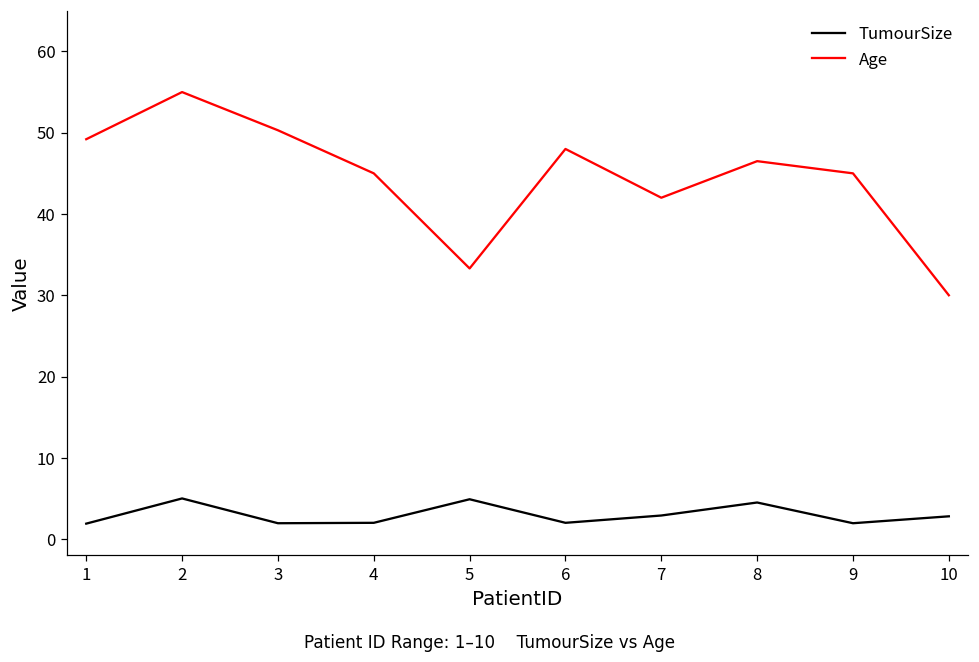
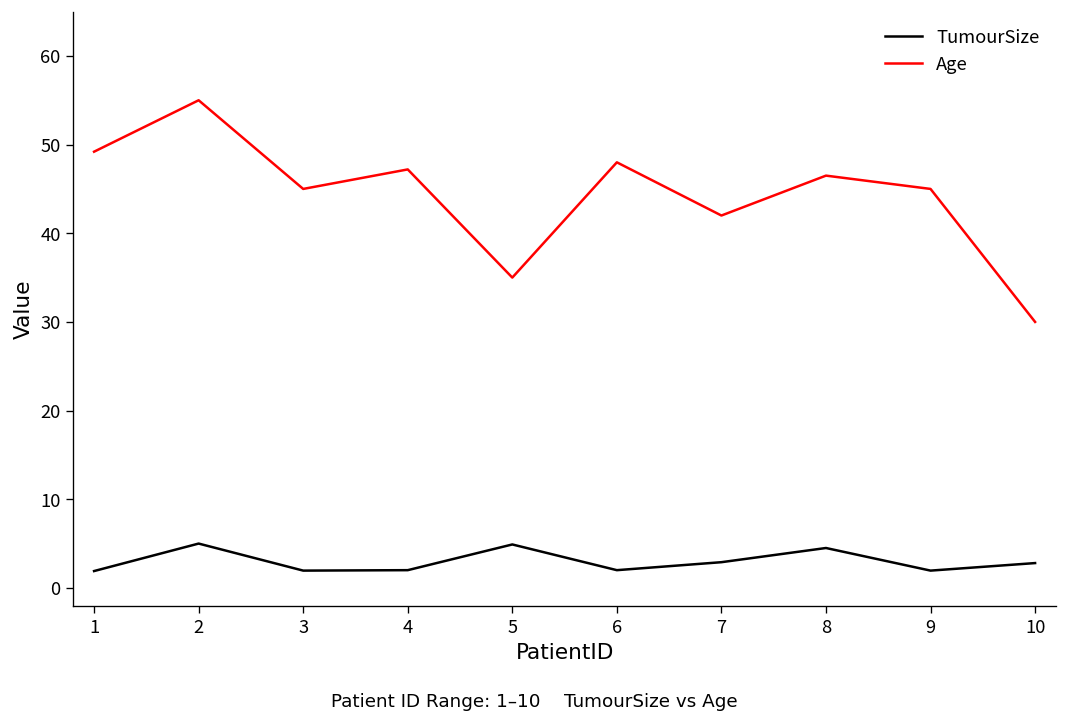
  {
    "TumourSize": {
      "1": 2,
      "2": 5,
      "3": 2,
      "4": 2,
      "5": 5,
      "6": 2,
      "7": 3,
      "8": 5,
      "9": 2,
      "10": 3
    },
    "Age": {
      "1": 49,
      "2": 55,
-     "3": 50,
-     "4": 45,
-     "5": 33,
+     "3": 45,
+     "4": 47,
+     "5": 35,
      "6": 48,
      "7": 42,
      "8": 47,
      "9": 45,
      "10": 30
    }
  }
